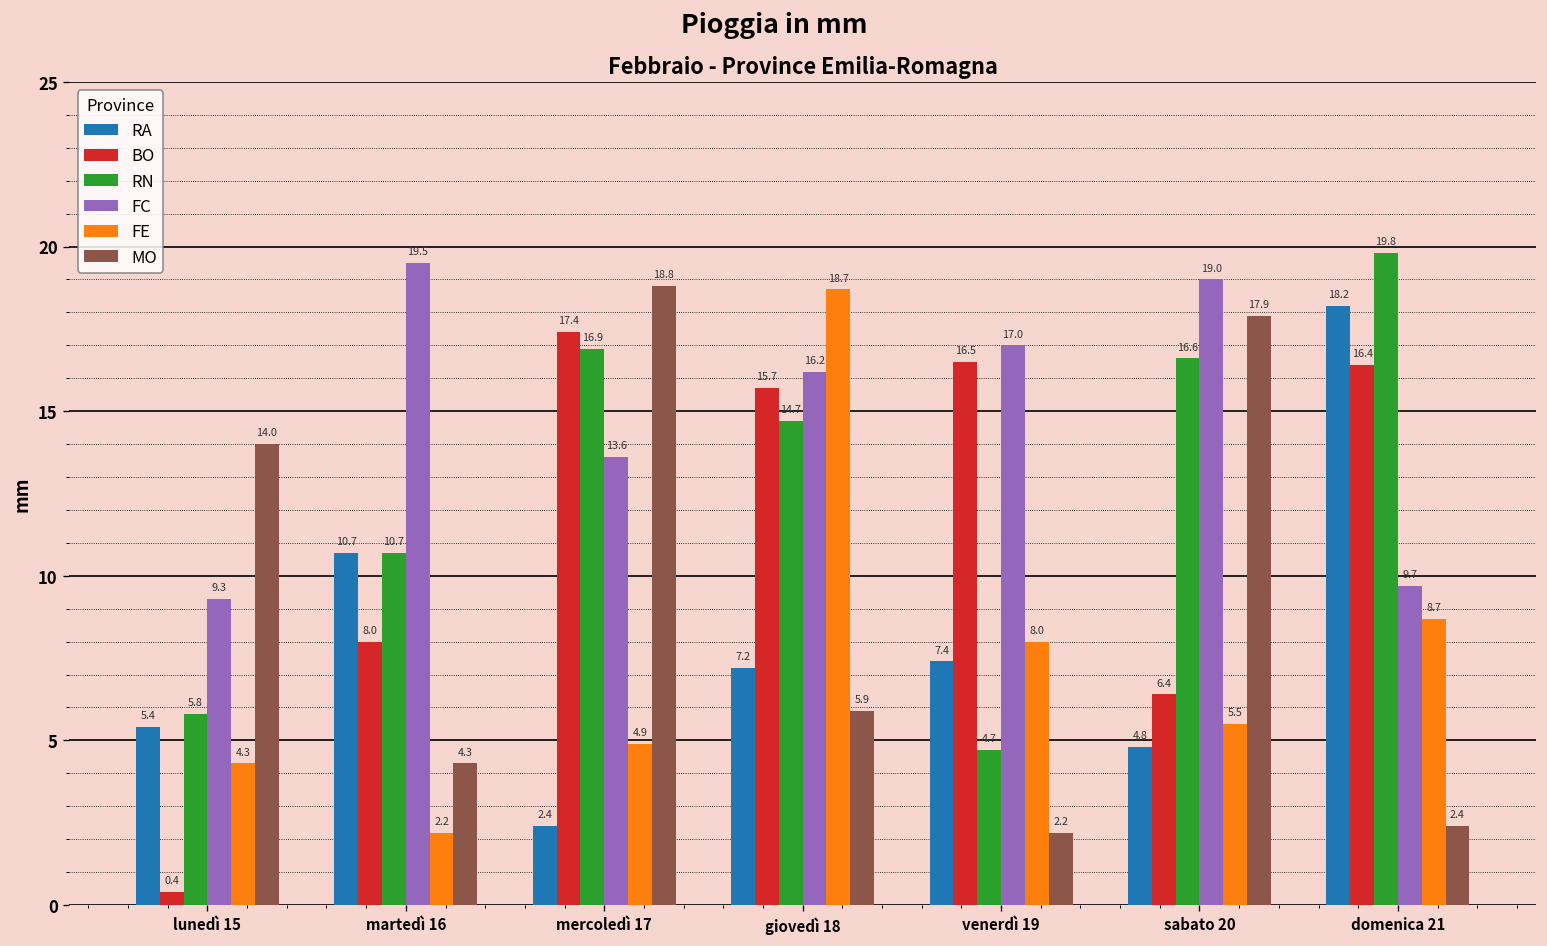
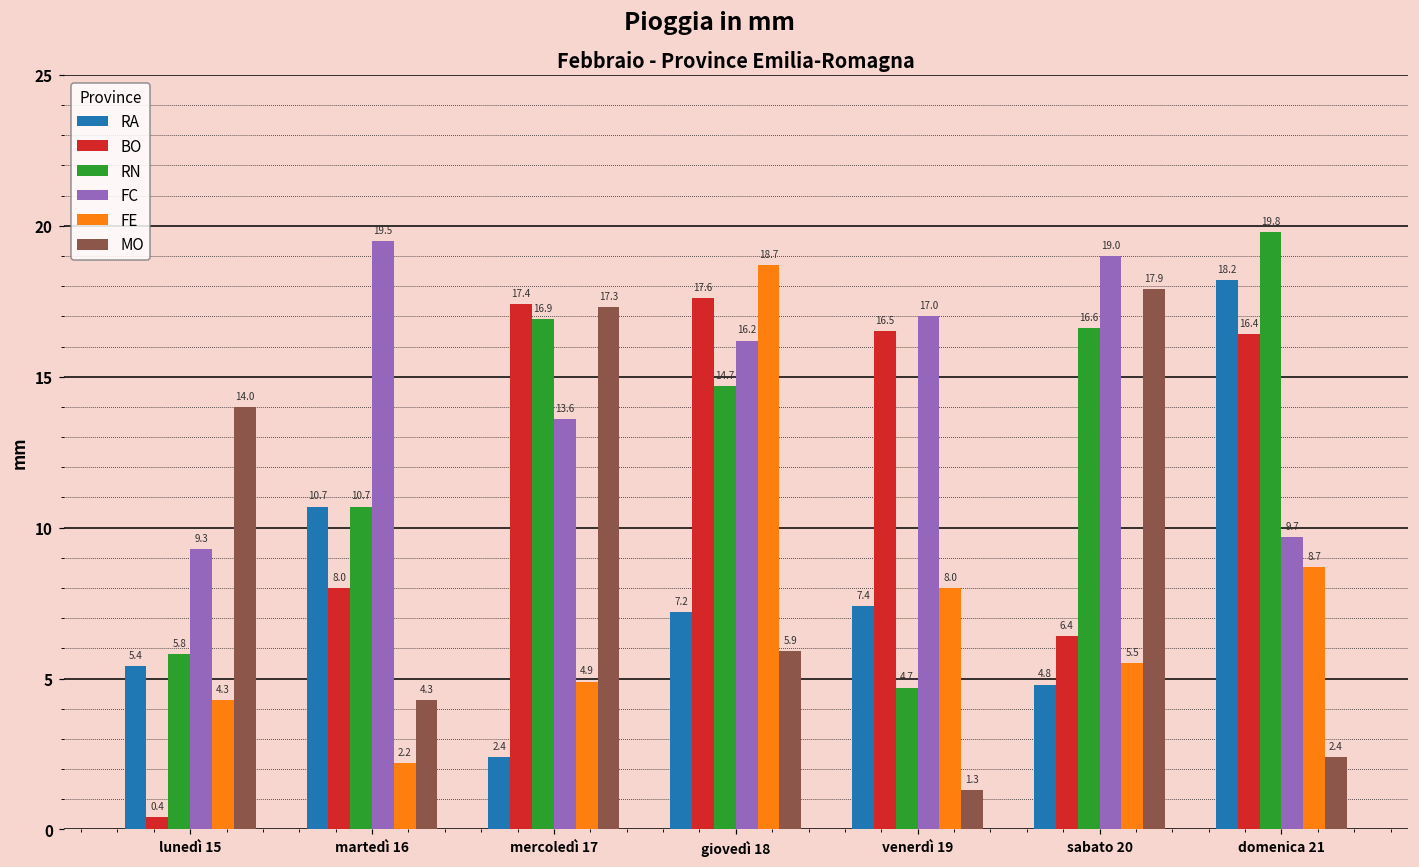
  {
    "RA": {
      "lunedì 15": 5.4,
      "martedì 16": 10.7,
      "mercoledì 17": 2.4,
      "giovedì 18": 7.2,
      "venerdì 19": 7.4,
      "sabato 20": 4.8,
      "domenica 21": 18.2
    },
    "BO": {
      "lunedì 15": 0.4,
      "martedì 16": 8.0,
      "mercoledì 17": 17.4,
-     "giovedì 18": 15.7,
+     "giovedì 18": 17.6,
      "venerdì 19": 16.5,
      "sabato 20": 6.4,
      "domenica 21": 16.4
    },
    "RN": {
      "lunedì 15": 5.8,
      "martedì 16": 10.7,
      "mercoledì 17": 16.9,
      "giovedì 18": 14.7,
      "venerdì 19": 4.7,
      "sabato 20": 16.6,
      "domenica 21": 19.8
    },
    "FC": {
      "lunedì 15": 9.3,
      "martedì 16": 19.5,
      "mercoledì 17": 13.6,
      "giovedì 18": 16.2,
      "venerdì 19": 17.0,
      "sabato 20": 19.0,
      "domenica 21": 9.7
    },
    "FE": {
      "lunedì 15": 4.3,
      "martedì 16": 2.2,
      "mercoledì 17": 4.9,
      "giovedì 18": 18.7,
      "venerdì 19": 8.0,
      "sabato 20": 5.5,
      "domenica 21": 8.7
    },
    "MO": {
      "lunedì 15": 14.0,
      "martedì 16": 4.3,
-     "mercoledì 17": 18.8,
+     "mercoledì 17": 17.3,
      "giovedì 18": 5.9,
-     "venerdì 19": 2.2,
+     "venerdì 19": 1.3,
      "sabato 20": 17.9,
      "domenica 21": 2.4
    }
  }
